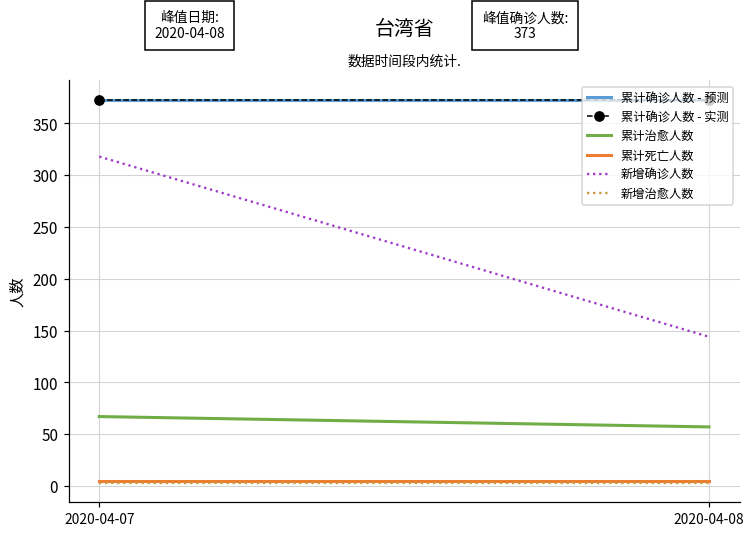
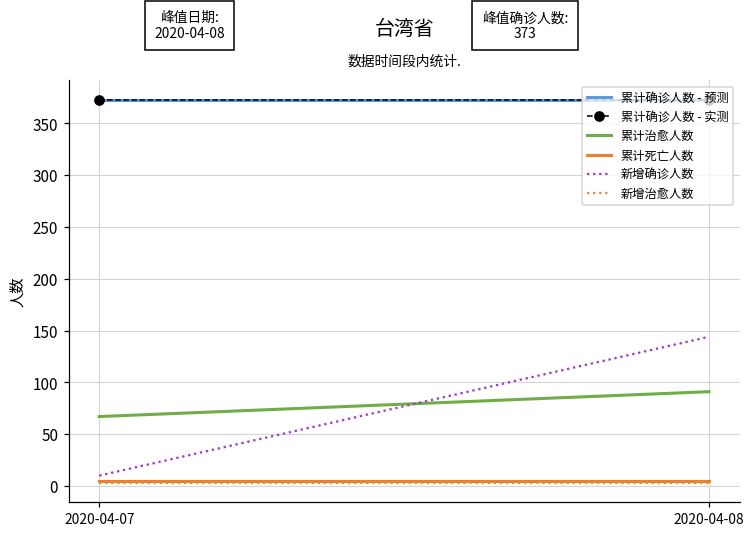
  {
    "累计确诊人数 - 实测": {
      "2020-04-07": 370
    },
    "累计治愈人数": {
      "2020-04-07": 70,
-     "2020-04-08": 60
+     "2020-04-08": 90
    },
    "新增确诊人数": {
-     "2020-04-07": 320,
+     "2020-04-07": 10,
      "2020-04-08": 140
    }
  }
